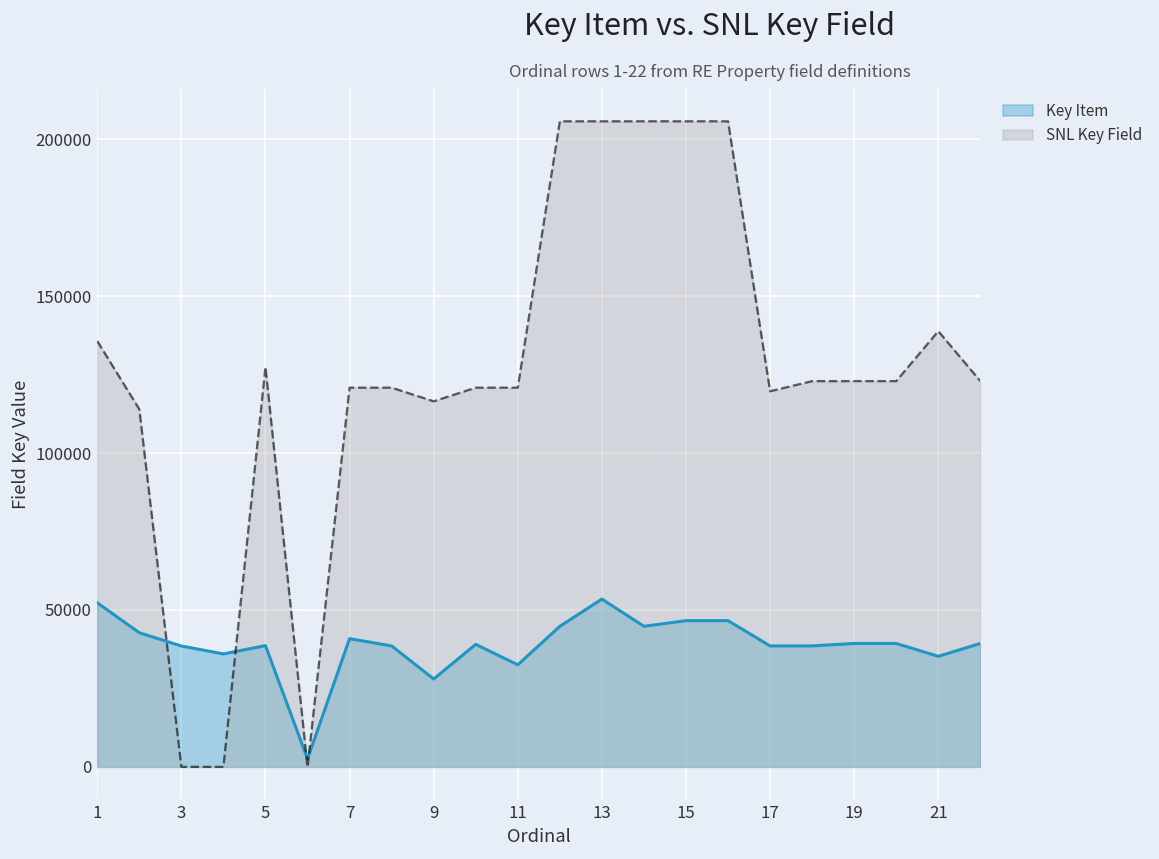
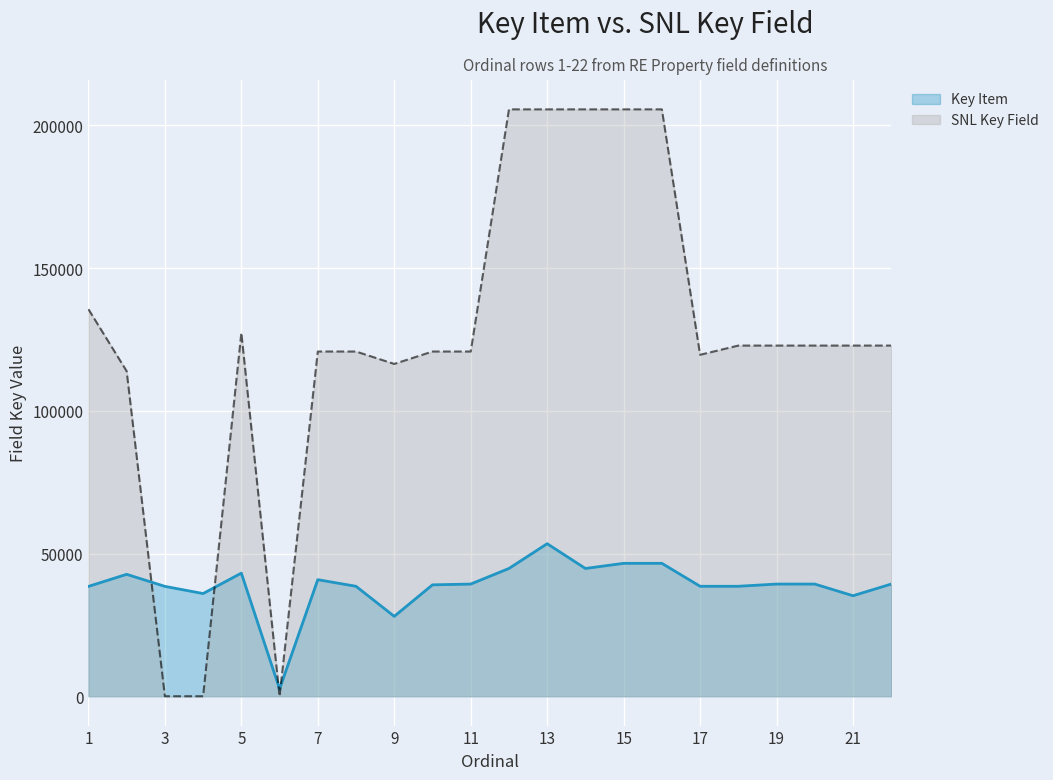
  {
    "Key Item": {
-     "1": 52000,
+     "1": 38000,
      "3": 39000,
-     "5": 39000,
+     "5": 43000,
      "7": 41000,
      "9": 28000,
-     "11": 33000,
+     "11": 39000,
      "13": 53000,
      "15": 47000,
      "17": 39000,
      "19": 39000,
      "21": 35000
    },
    "SNL Key Field": {
      "1": 136000,
      "3": 0,
      "5": 127000,
      "7": 121000,
      "9": 116000,
      "11": 121000,
      "13": 206000,
      "15": 206000,
      "17": 120000,
      "19": 123000,
-     "21": 139000
+     "21": 123000
    }
  }
